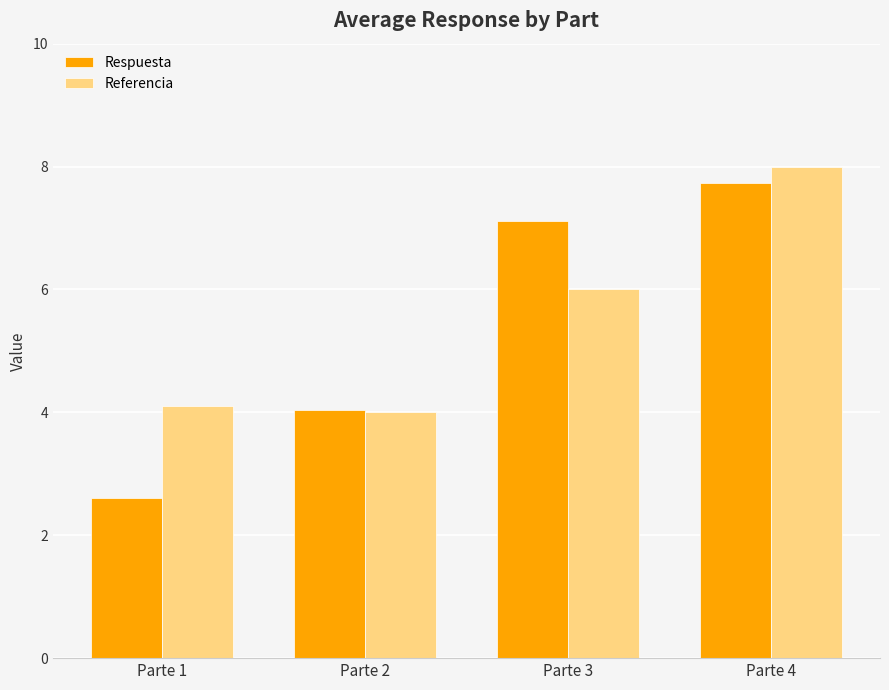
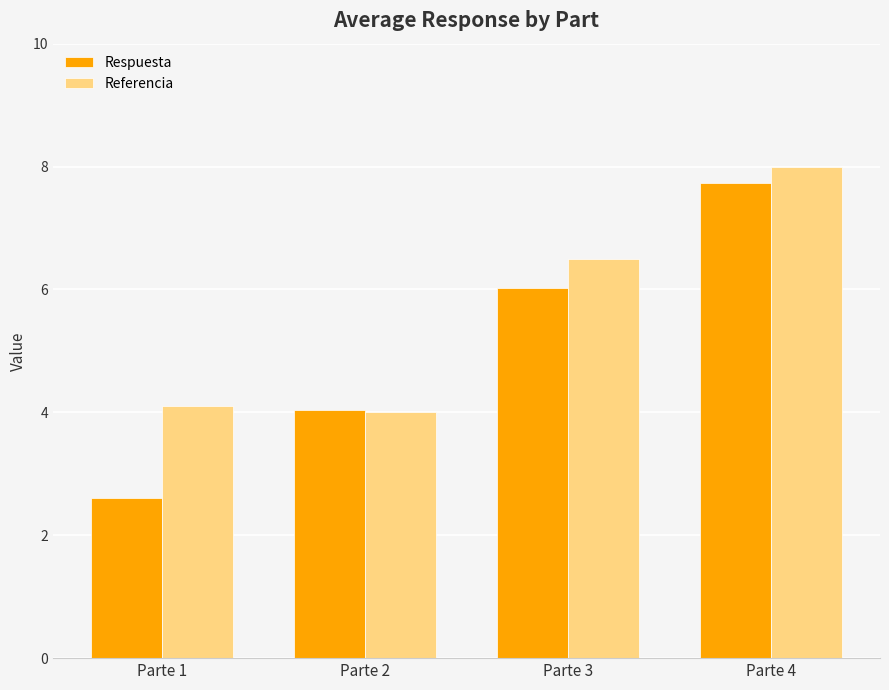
  {
    "Respuesta": {
      "Parte 1": 2.6,
      "Parte 2": 4.0,
-     "Parte 3": 7.1,
+     "Parte 3": 6.0,
      "Parte 4": 7.7
    },
    "Referencia": {
      "Parte 1": 4.1,
      "Parte 2": 4.0,
-     "Parte 3": 6.0,
+     "Parte 3": 6.5,
      "Parte 4": 8.0
    }
  }
